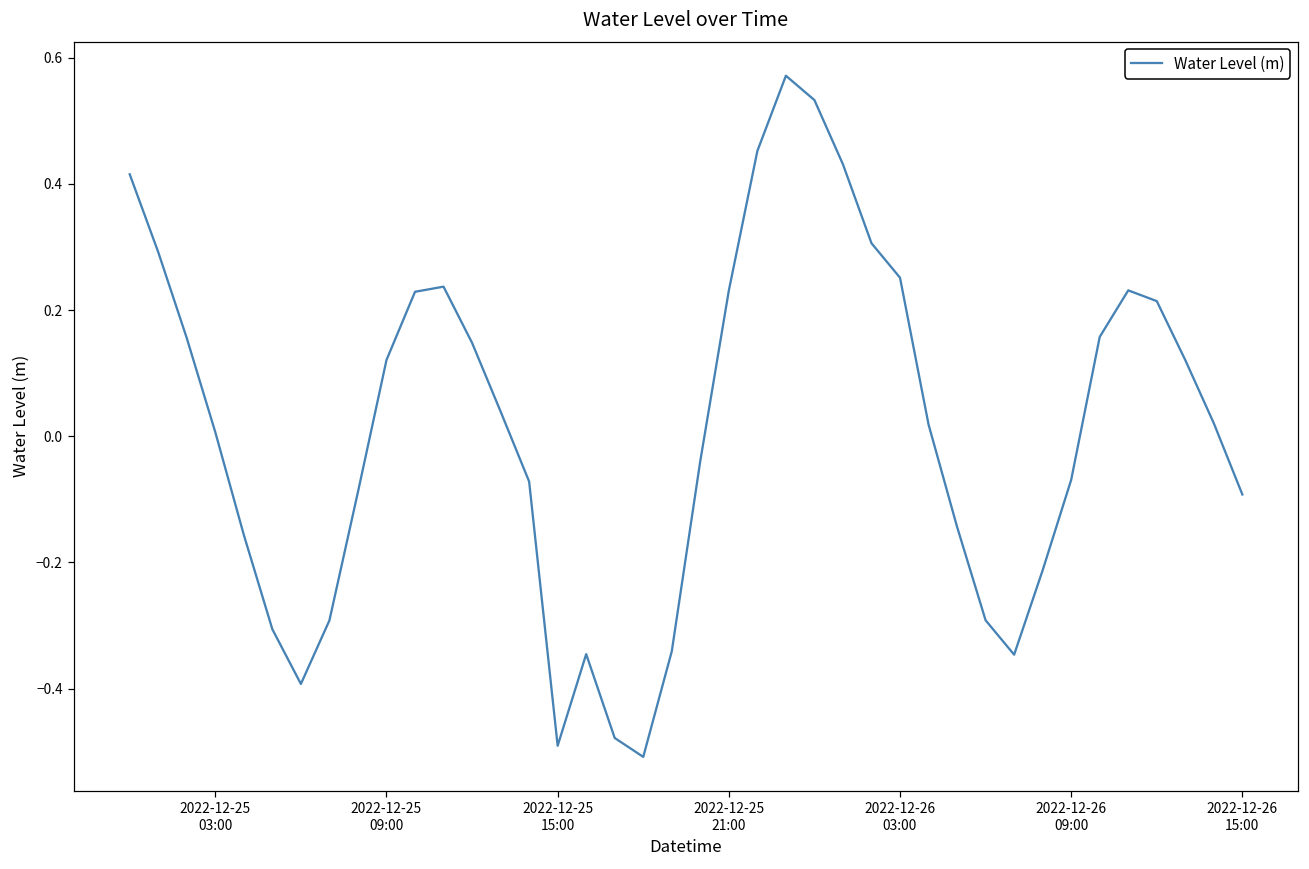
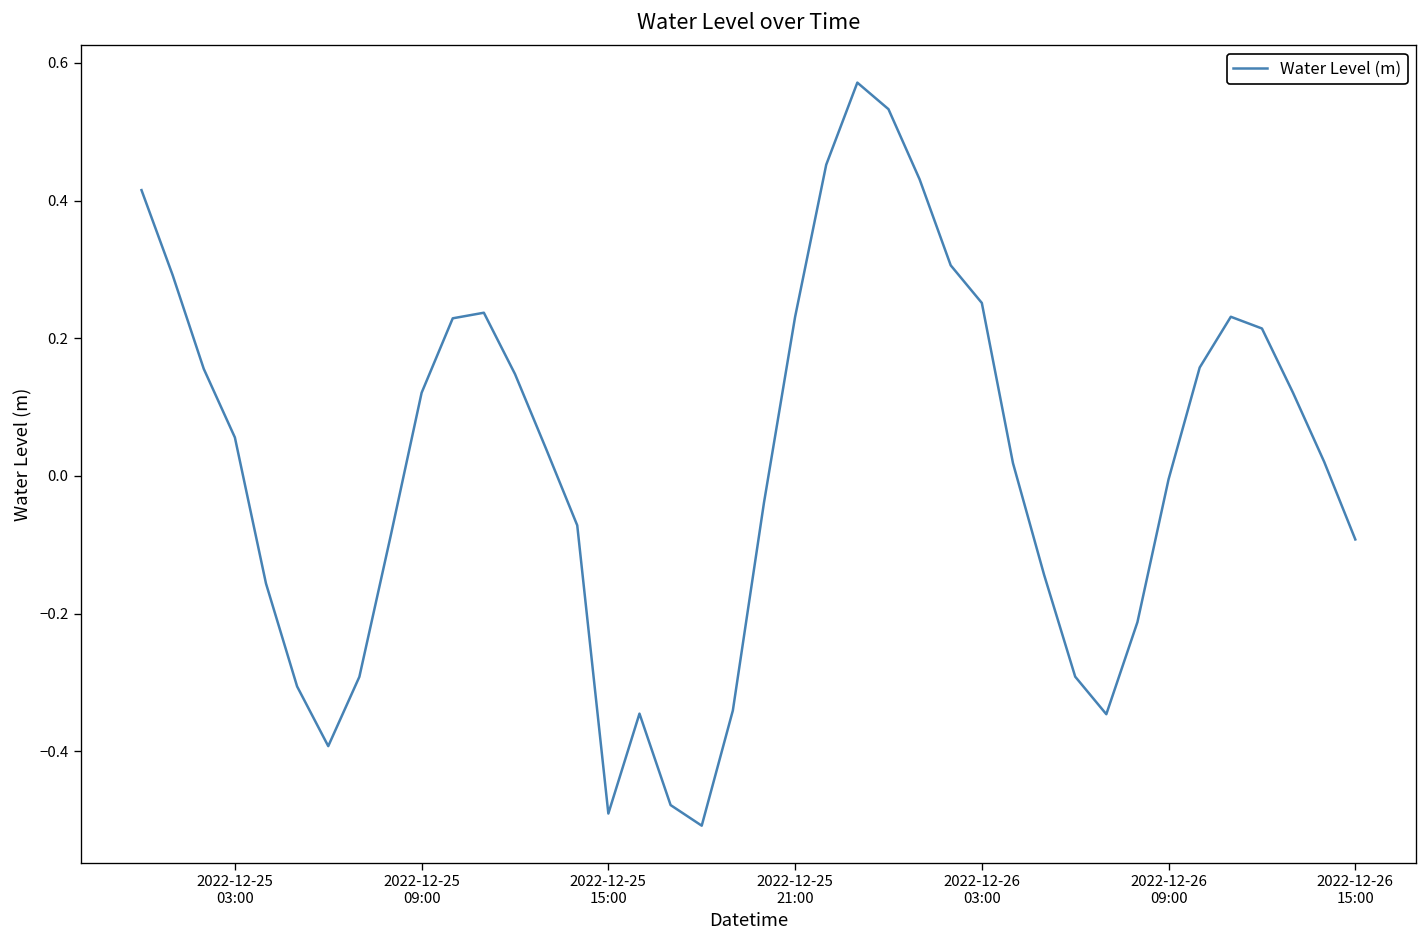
  {
-   "2022-12-25 03:00": 0.01,
+   "2022-12-25 03:00": 0.06,
    "2022-12-25 09:00": 0.12,
    "2022-12-25 15:00": -0.49,
    "2022-12-25 21:00": 0.23,
    "2022-12-26 03:00": 0.25,
-   "2022-12-26 09:00": -0.07,
+   "2022-12-26 09:00": 0.00,
    "2022-12-26 15:00": -0.09
  }
